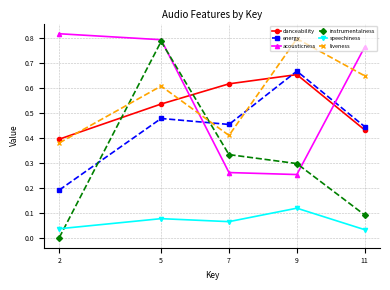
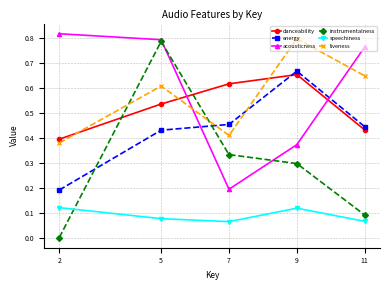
  {
    "danceability": {
      "2": 0.40,
      "5": 0.54,
      "7": 0.62,
      "9": 0.65,
      "11": 0.43
    },
    "energy": {
      "2": 0.19,
-     "5": 0.48,
+     "5": 0.43,
      "7": 0.45,
      "9": 0.67,
      "11": 0.45
    },
    "acousticness": {
      "2": 0.82,
-     "7": 0.26,
-     "9": 0.25
+     "7": 0.19,
+     "9": 0.37
    },
    "instrumentalness": {
      "2": 0.00,
      "7": 0.33,
      "9": 0.30,
      "11": 0.09
    },
    "speechiness": {
-     "2": 0.04,
+     "2": 0.12,
      "5": 0.08,
      "7": 0.06,
      "9": 0.12,
-     "11": 0.03
+     "11": 0.07
    },
    "liveness": {
      "2": 0.38,
      "5": 0.61,
      "7": 0.41,
      "11": 0.65
    }
  }
